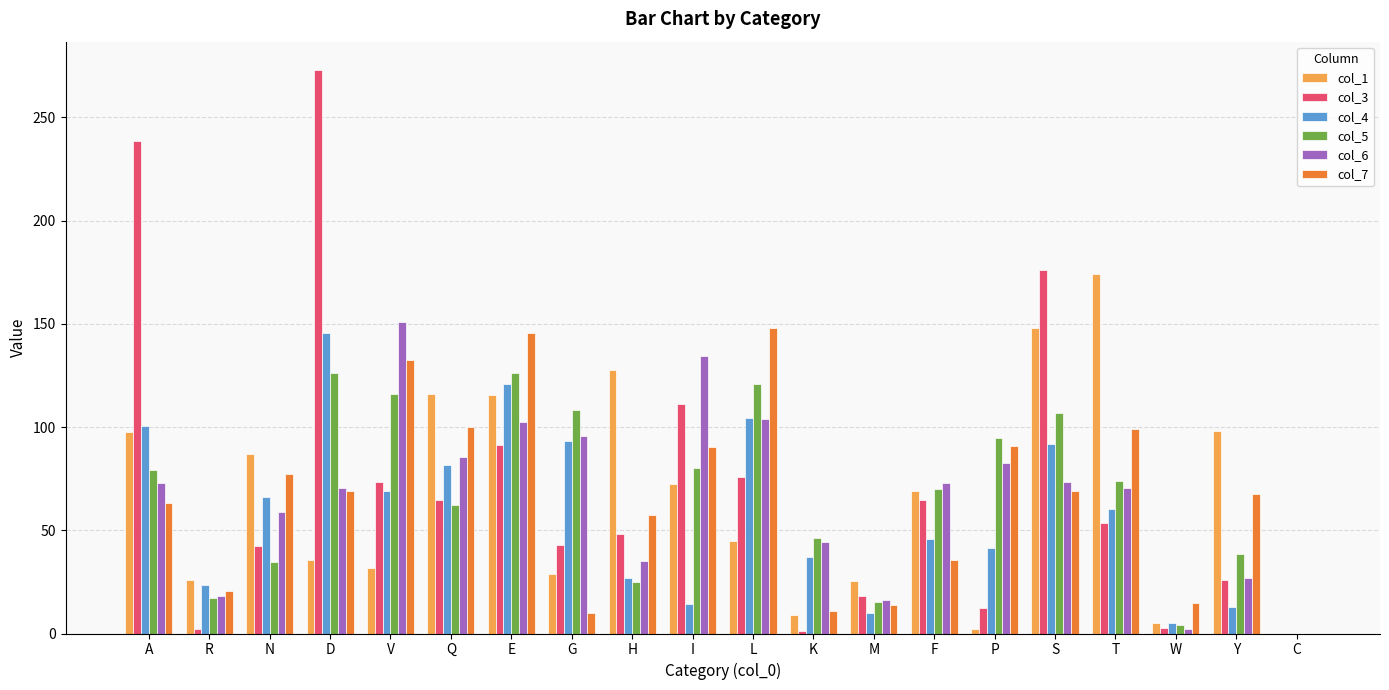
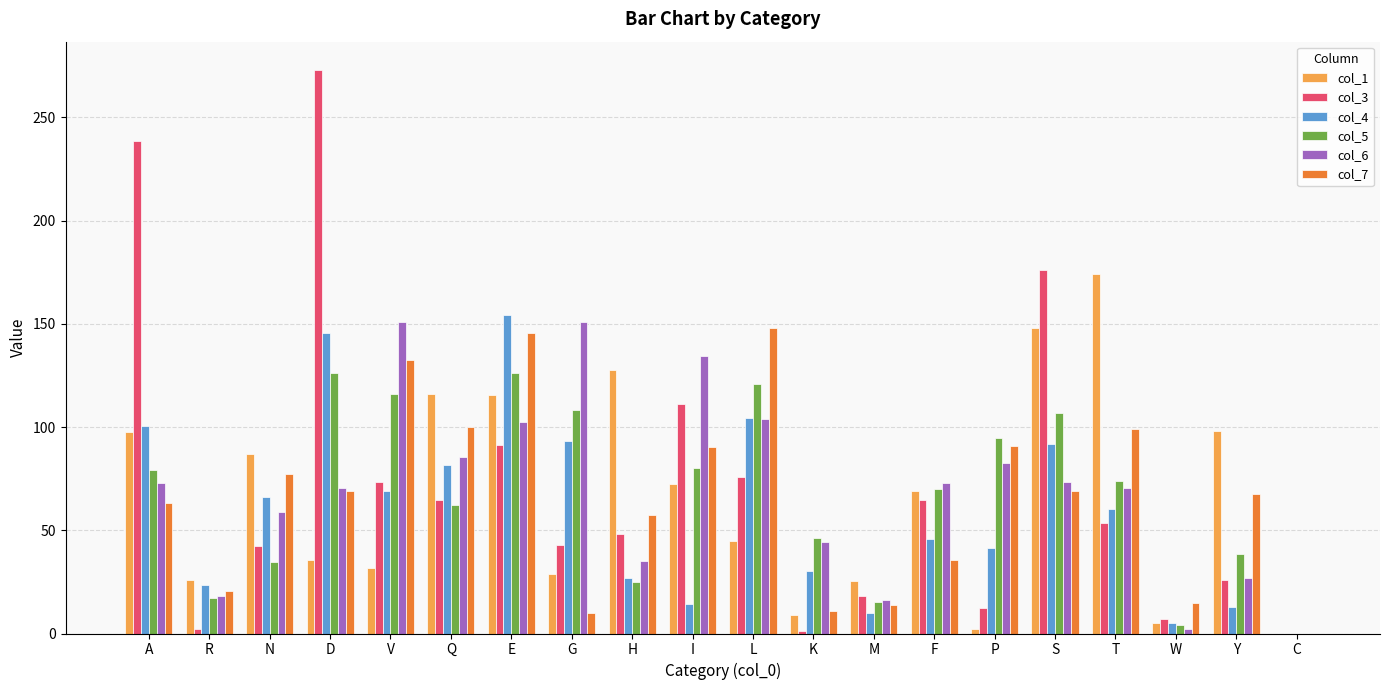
  {
    "col_3": {
      "A": 238,
      "R": 2,
      "N": 42,
      "D": 273,
      "V": 73,
      "Q": 65,
      "E": 91,
      "G": 43,
      "H": 48,
      "I": 111,
      "L": 76,
      "M": 18,
      "F": 64,
      "P": 12,
      "S": 176,
      "T": 54,
-     "W": 3,
+     "W": 7,
      "Y": 26,
      "C": 0
    },
    "col_4": {
      "A": 101,
      "R": 23,
      "N": 66,
      "D": 145,
      "V": 69,
      "Q": 82,
-     "E": 121,
+     "E": 154,
      "G": 93,
      "H": 27,
      "I": 15,
      "L": 104,
-     "K": 37,
+     "K": 30,
      "M": 10,
      "F": 46,
      "P": 41,
      "S": 92,
      "T": 60,
      "W": 5,
      "Y": 13,
      "C": 0
    },
    "col_5": {
      "A": 79,
      "R": 17,
      "N": 35,
      "D": 126,
      "V": 116,
      "Q": 62,
      "E": 126,
      "G": 108,
      "H": 25,
      "I": 80,
      "L": 121,
      "K": 46,
      "M": 15,
      "F": 70,
      "P": 95,
      "S": 107,
      "T": 74,
      "W": 4,
      "Y": 39,
      "C": 0
    },
    "col_6": {
      "A": 73,
      "R": 18,
      "N": 59,
      "D": 70,
      "V": 151,
      "Q": 86,
      "E": 103,
-     "G": 96,
+     "G": 151,
      "H": 35,
      "I": 135,
      "L": 104,
      "K": 44,
      "M": 16,
      "F": 73,
      "P": 83,
      "S": 73,
      "T": 70,
      "W": 2,
      "Y": 27,
      "C": 0
    }
  }
